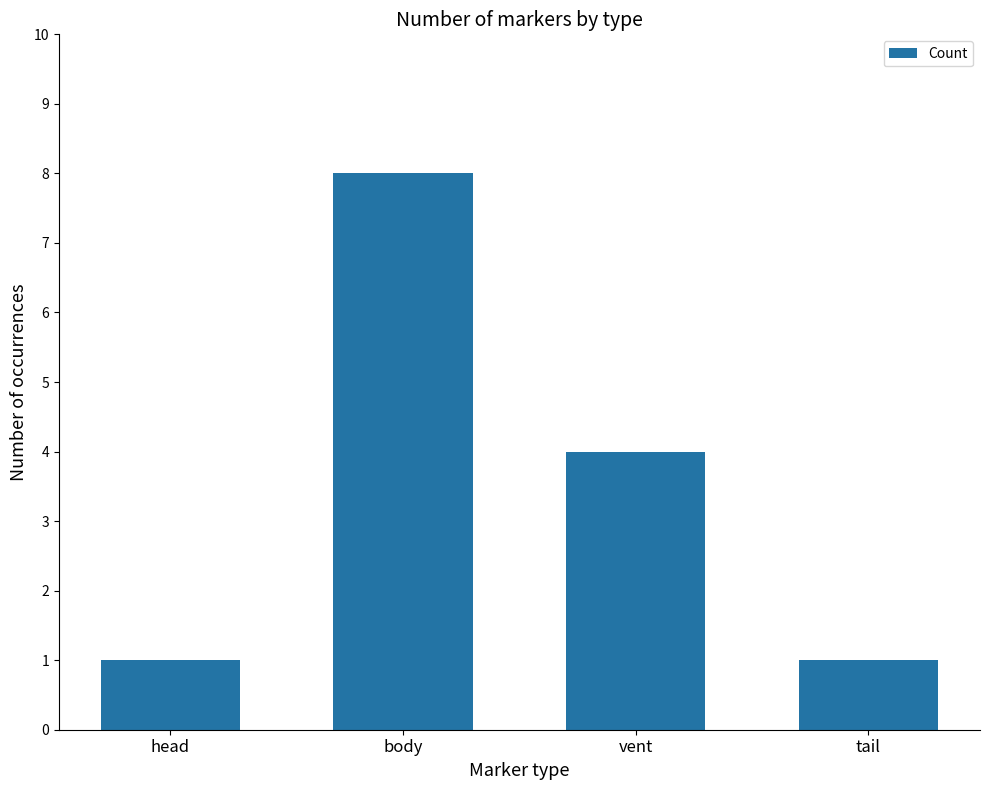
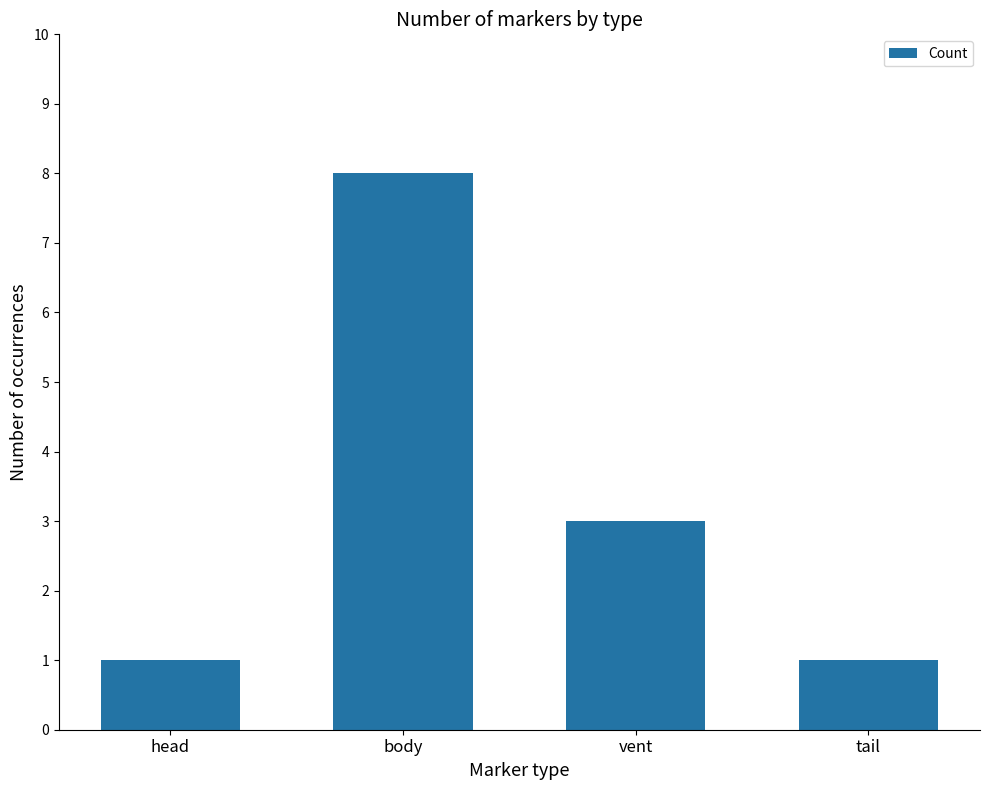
  {
    "head": 1,
    "body": 8,
-   "vent": 4,
+   "vent": 3,
    "tail": 1
  }
